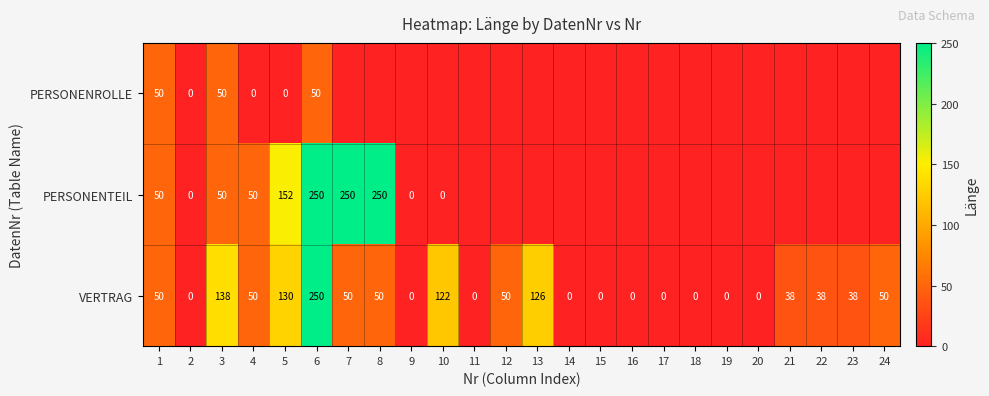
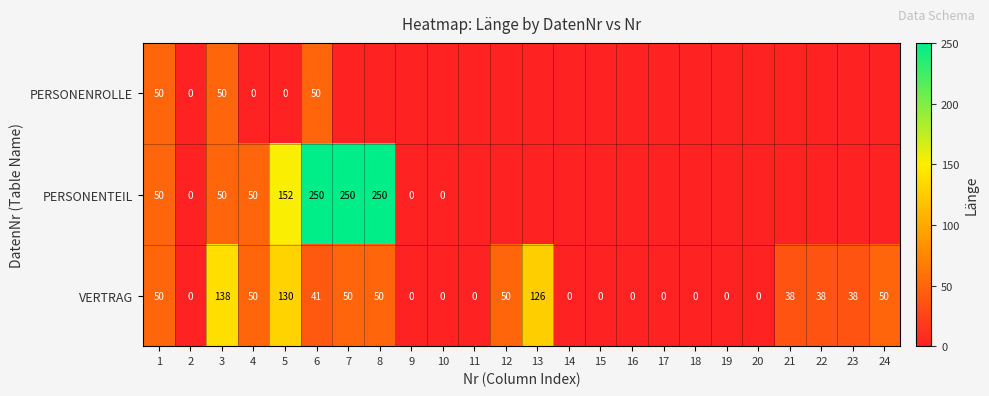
  {
    "PERSONENROLLE": {
      "1": 50,
      "2": 0,
      "3": 50,
      "4": 0,
      "5": 0,
      "6": 50
    },
    "PERSONENTEIL": {
      "1": 50,
      "2": 0,
      "3": 50,
      "4": 50,
      "5": 152,
      "6": 250,
      "7": 250,
      "8": 250,
      "9": 0,
      "10": 0
    },
    "VERTRAG": {
      "1": 50,
      "2": 0,
      "3": 138,
      "4": 50,
      "5": 130,
-     "6": 250,
+     "6": 41,
      "7": 50,
      "8": 50,
      "9": 0,
-     "10": 122,
+     "10": 0,
      "11": 0,
      "12": 50,
      "13": 126,
      "14": 0,
      "15": 0,
      "16": 0,
      "17": 0,
      "18": 0,
      "19": 0,
      "20": 0,
      "21": 38,
      "22": 38,
      "23": 38,
      "24": 50
    }
  }
